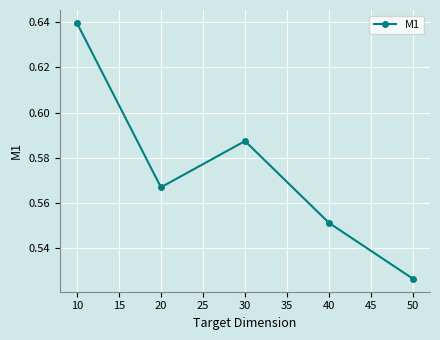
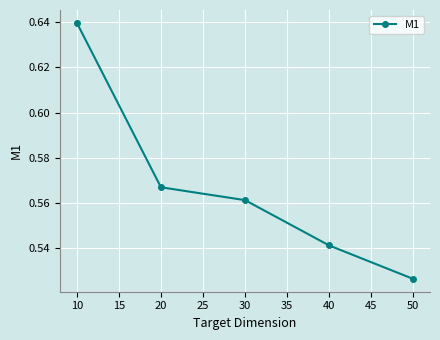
  {
    "10": 0.640,
    "20": 0.567,
-   "30": 0.587,
-   "40": 0.551,
+   "30": 0.561,
+   "40": 0.541,
    "50": 0.526
  }
